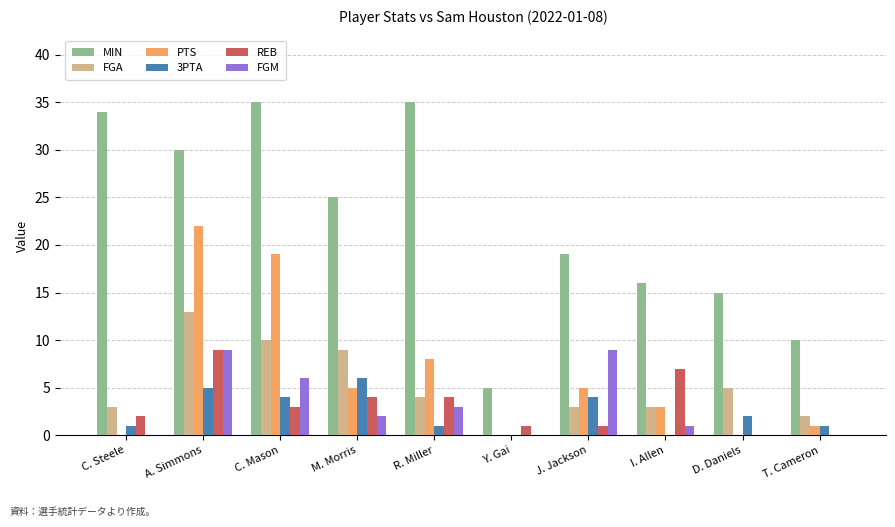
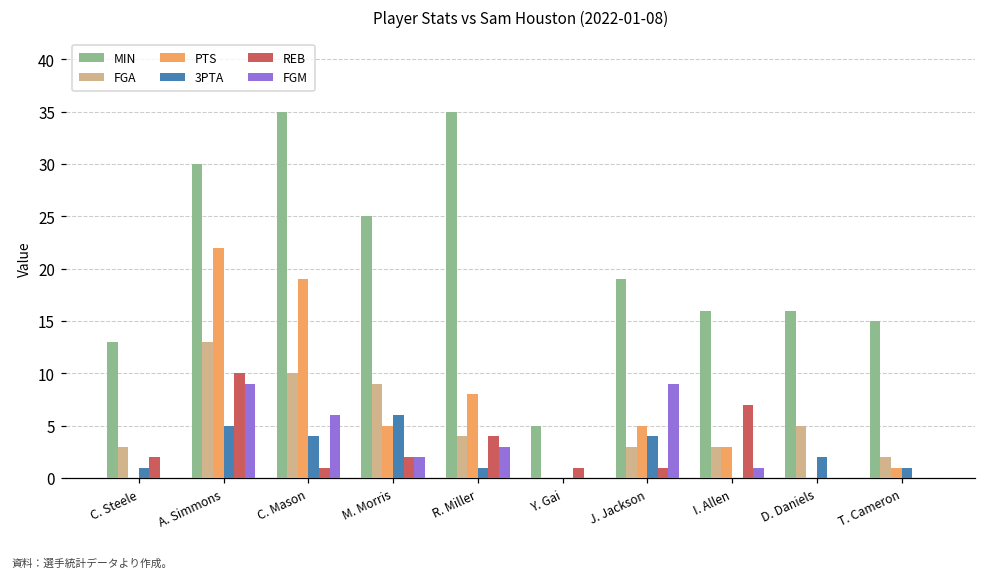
  {
    "MIN": {
-     "C. Steele": 34,
+     "C. Steele": 13,
      "A. Simmons": 30,
      "C. Mason": 35,
      "M. Morris": 25,
      "R. Miller": 35,
      "Y. Gai": 5,
      "J. Jackson": 19,
      "I. Allen": 16,
-     "D. Daniels": 15,
-     "T. Cameron": 10
+     "D. Daniels": 16,
+     "T. Cameron": 15
    },
    "3PTA": {
      "C. Steele": 1,
      "A. Simmons": 5,
      "C. Mason": 4,
      "M. Morris": 6,
      "R. Miller": 1,
      "Y. Gai": 0,
      "J. Jackson": 4,
      "I. Allen": 0,
      "D. Daniels": 2,
      "T. Cameron": 1
    },
    "REB": {
      "C. Steele": 2,
-     "A. Simmons": 9,
-     "C. Mason": 3,
-     "M. Morris": 4,
+     "A. Simmons": 10,
+     "C. Mason": 1,
+     "M. Morris": 2,
      "R. Miller": 4,
      "Y. Gai": 1,
      "J. Jackson": 1,
      "I. Allen": 7,
      "D. Daniels": 0,
      "T. Cameron": 0
    },
    "FGM": {
      "C. Steele": 0,
      "A. Simmons": 9,
      "C. Mason": 6,
      "M. Morris": 2,
      "R. Miller": 3,
      "Y. Gai": 0,
      "J. Jackson": 9,
      "I. Allen": 1,
      "D. Daniels": 0,
      "T. Cameron": 0
    }
  }
